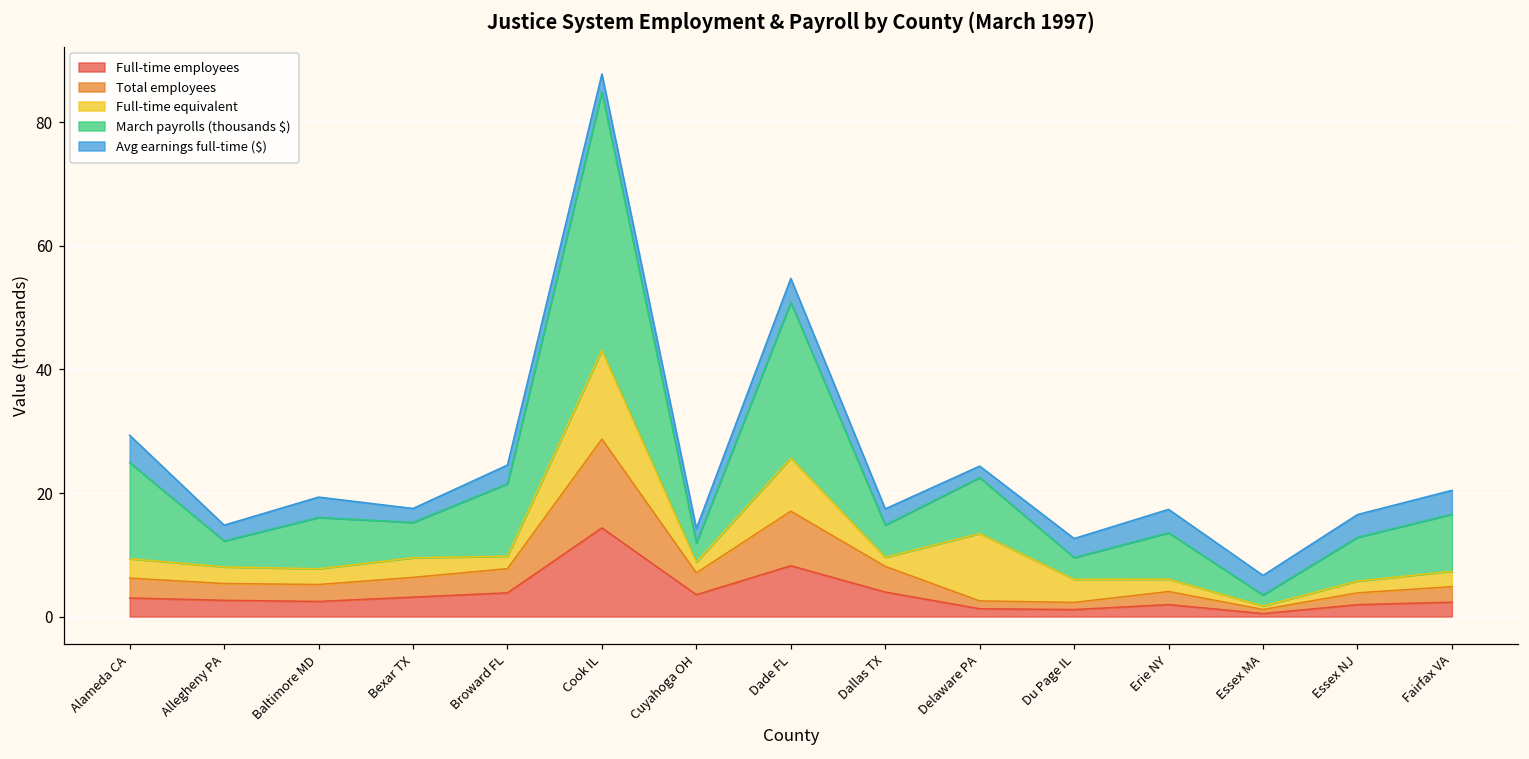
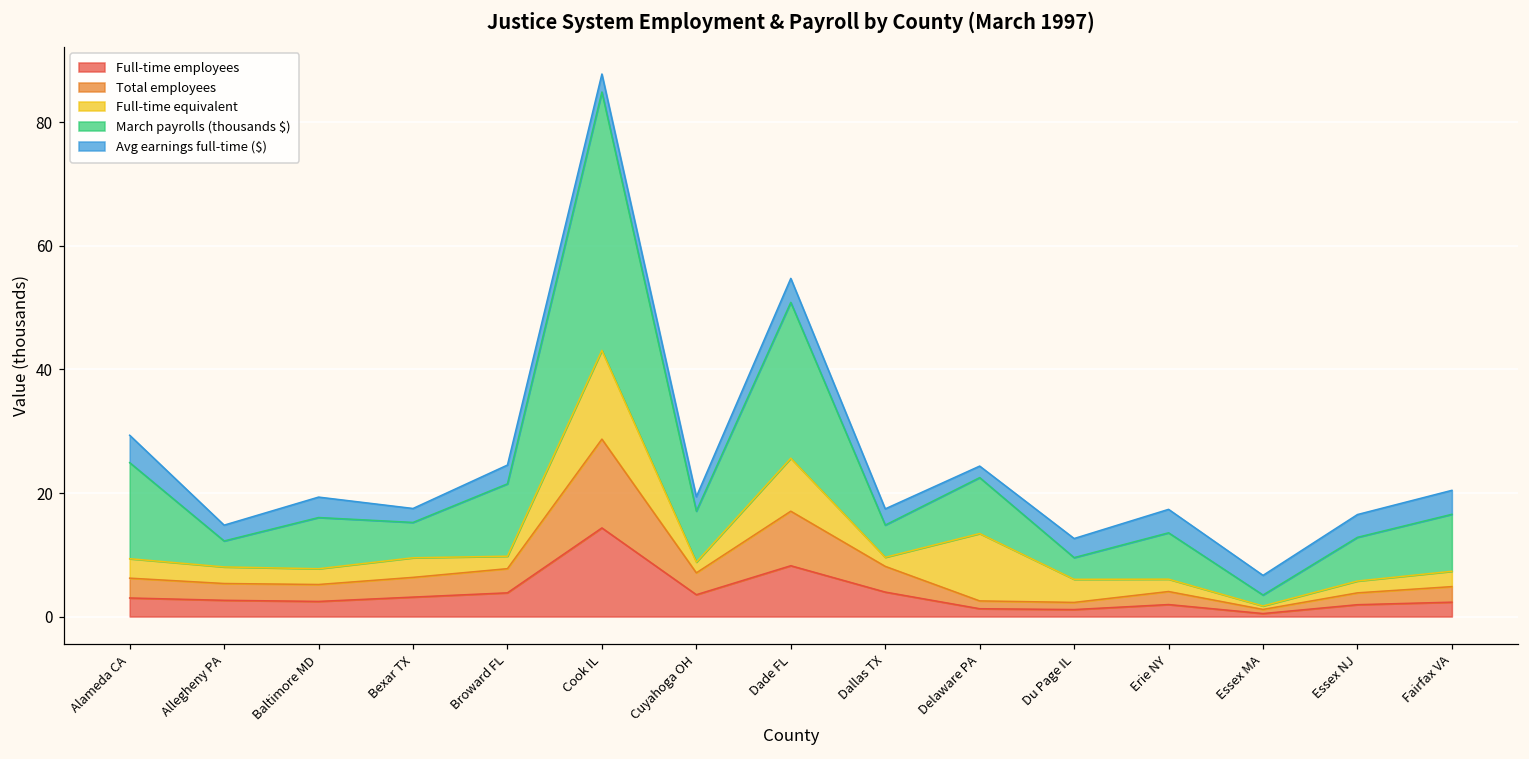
  {
    "Full-time equivalent": {
      "Alameda CA": 3,
      "Allegheny PA": 3,
      "Baltimore MD": 3,
      "Bexar TX": 3,
      "Broward FL": 2,
      "Cook IL": 14,
      "Cuyahoga OH": 2,
      "Dade FL": 9,
      "Dallas TX": 1,
      "Delaware PA": 11,
      "Du Page IL": 4,
      "Erie NY": 2,
      "Essex MA": 1,
      "Essex NJ": 2,
      "Fairfax VA": 2
    },
    "March payrolls (thousands $)": {
      "Alameda CA": 16,
      "Allegheny PA": 4,
      "Baltimore MD": 8,
      "Bexar TX": 6,
      "Broward FL": 12,
      "Cook IL": 42,
-     "Cuyahoga OH": 3,
+     "Cuyahoga OH": 8,
      "Dade FL": 25,
      "Dallas TX": 5,
      "Delaware PA": 9,
      "Du Page IL": 4,
      "Erie NY": 8,
      "Essex MA": 2,
      "Essex NJ": 7,
      "Fairfax VA": 9
    },
    "Avg earnings full-time ($)": {
      "Alameda CA": 4,
      "Allegheny PA": 3,
      "Baltimore MD": 3,
      "Bexar TX": 2,
      "Broward FL": 3,
      "Cook IL": 3,
      "Cuyahoga OH": 2,
      "Dade FL": 4,
      "Dallas TX": 3,
      "Delaware PA": 2,
      "Du Page IL": 3,
      "Erie NY": 4,
      "Essex MA": 3,
      "Essex NJ": 4,
      "Fairfax VA": 4
    }
  }
